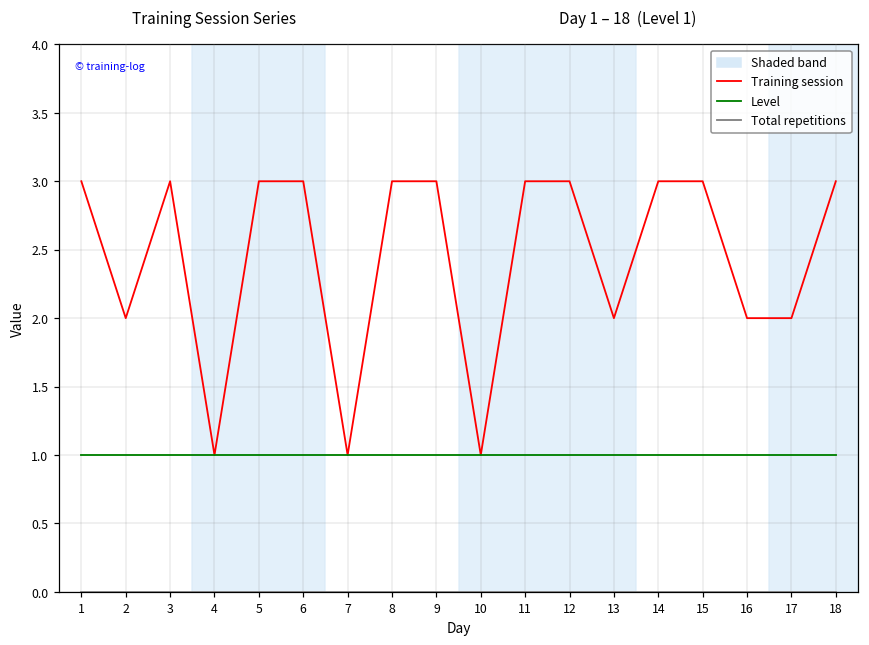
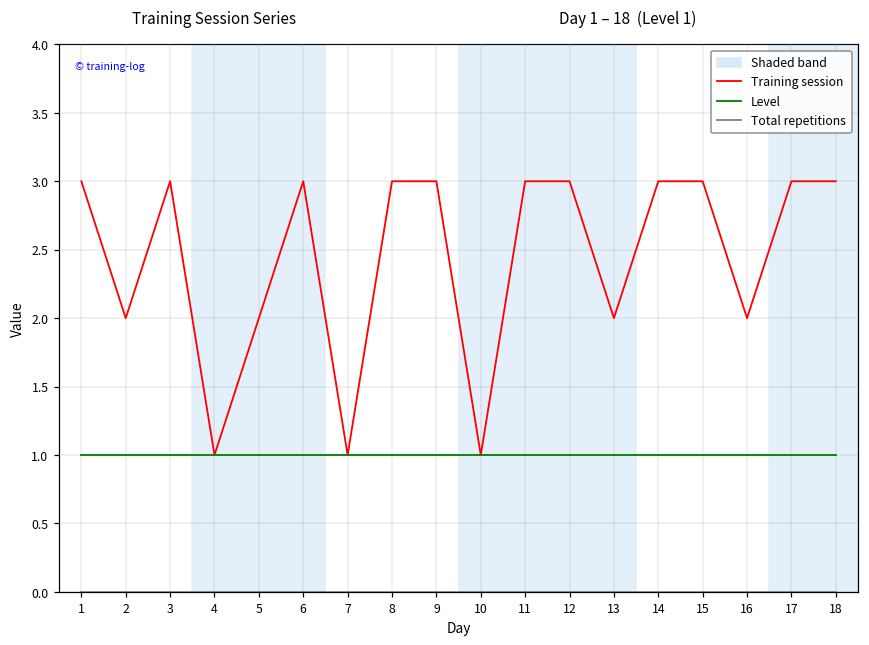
  {
    "Training session": {
      "1": 3,
      "2": 2,
      "3": 3,
-     "5": 3,
+     "5": 2,
      "6": 3,
      "8": 3,
      "9": 3,
      "11": 3,
      "12": 3,
      "13": 2,
      "14": 3,
      "15": 3,
      "16": 2,
-     "17": 2,
+     "17": 3,
      "18": 3
    },
    "Level": {
      "1": 1,
      "2": 1,
      "3": 1,
      "5": 1,
      "6": 1,
      "8": 1,
      "9": 1,
      "11": 1,
      "12": 1,
      "13": 1,
      "14": 1,
      "15": 1,
      "16": 1,
      "17": 1,
      "18": 1
    },
    "Total repetitions": {
      "1": 0,
      "2": 0,
      "3": 0,
      "4": 0,
      "5": 0,
      "6": 0,
      "7": 0,
      "8": 0,
      "9": 0,
      "10": 0,
      "11": 0,
      "12": 0,
      "13": 0,
      "14": 0,
      "15": 0,
      "16": 0,
      "17": 0,
      "18": 0
    }
  }
